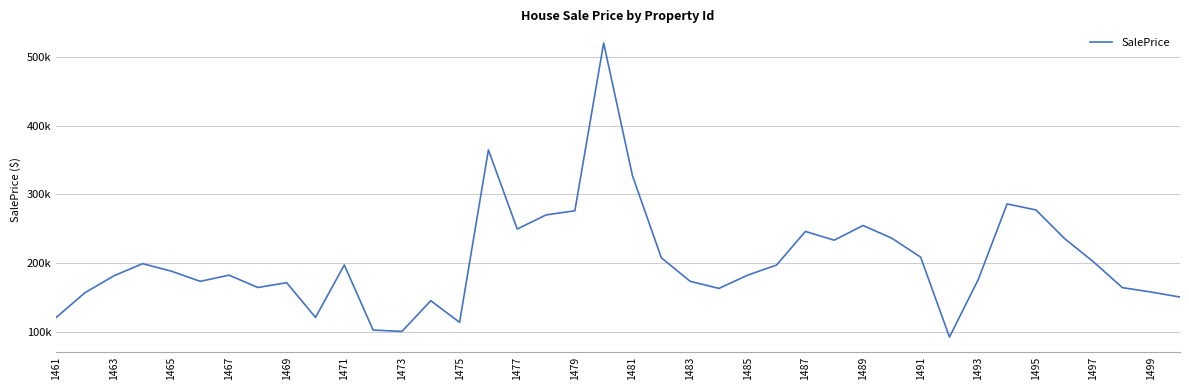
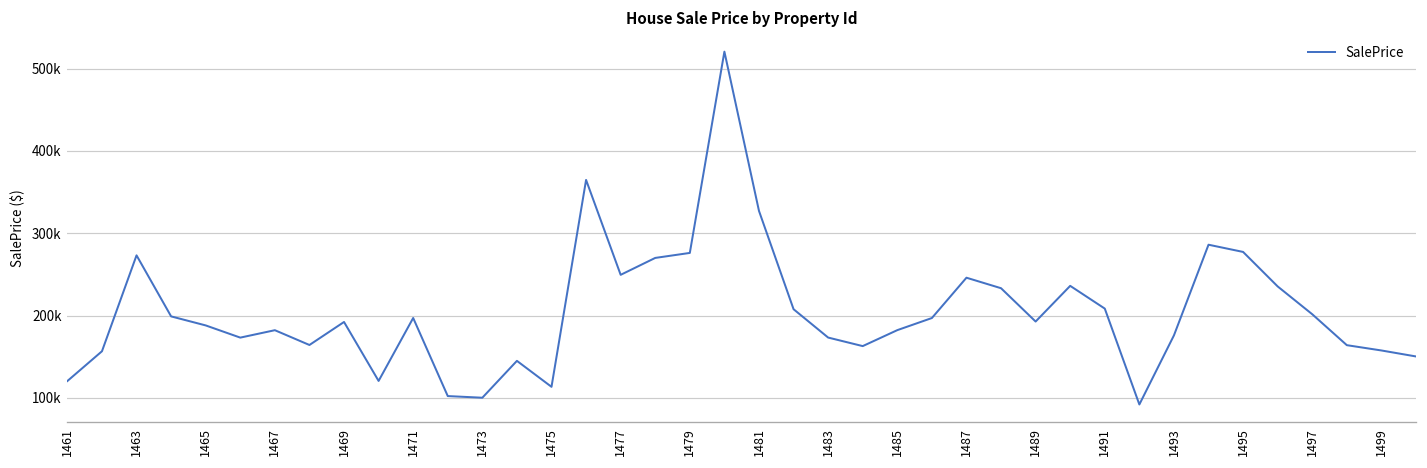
  {
    "1461": 120000,
-   "1463": 180000,
+   "1463": 270000,
    "1465": 190000,
    "1467": 180000,
-   "1469": 170000,
+   "1469": 190000,
    "1471": 200000,
    "1473": 100000,
    "1475": 110000,
    "1477": 250000,
    "1479": 280000,
    "1481": 330000,
    "1483": 170000,
    "1485": 180000,
    "1487": 250000,
-   "1489": 250000,
+   "1489": 190000,
    "1491": 210000,
    "1493": 180000,
    "1495": 280000,
    "1497": 200000,
    "1499": 160000
  }
